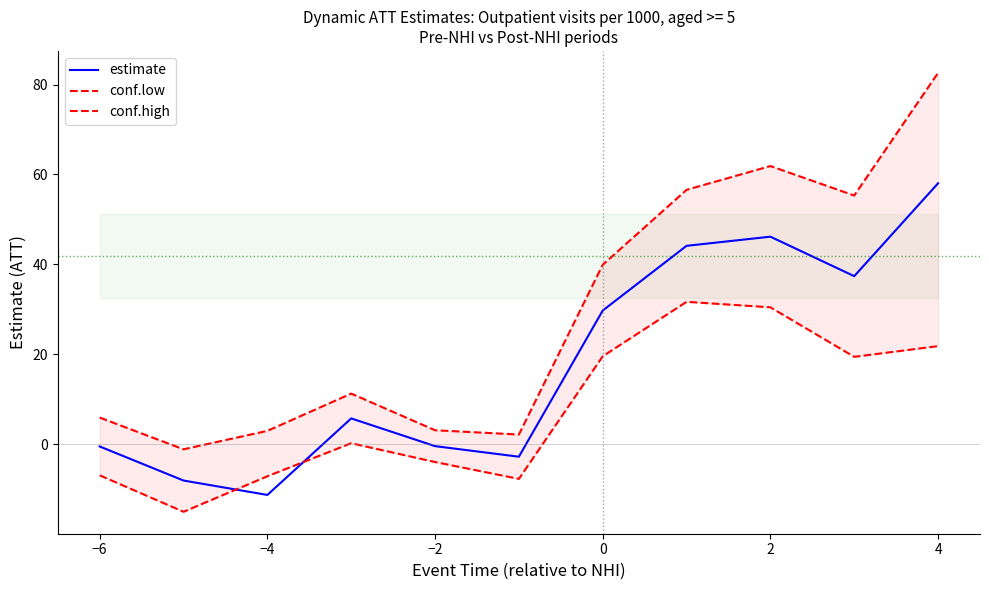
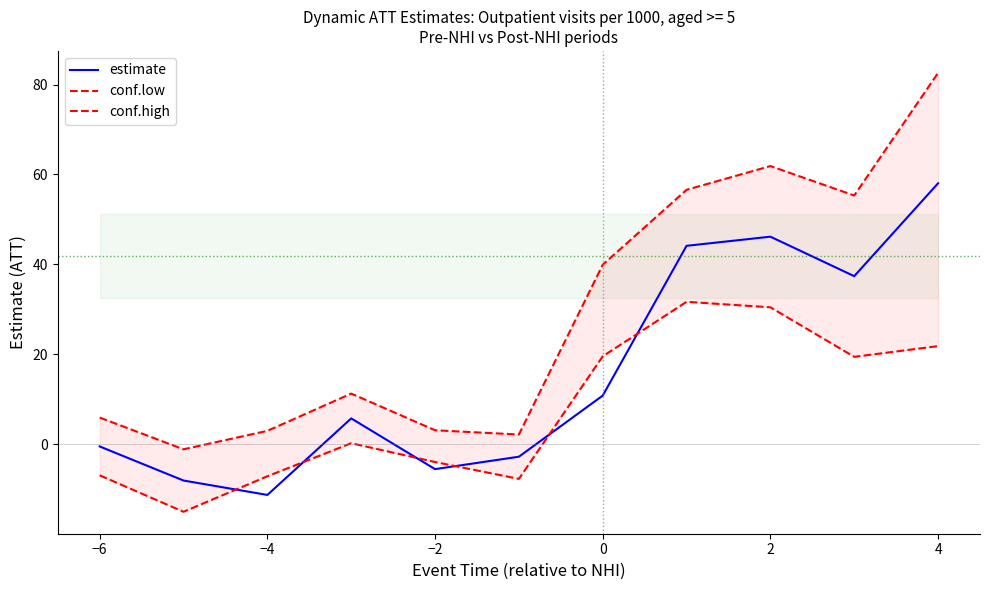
  {
    "estimate": {
      "−6": 0,
      "−4": -11,
-     "−2": 0,
-     "0": 30,
+     "−2": -6,
+     "0": 11,
      "2": 46,
      "4": 58
    }
  }
